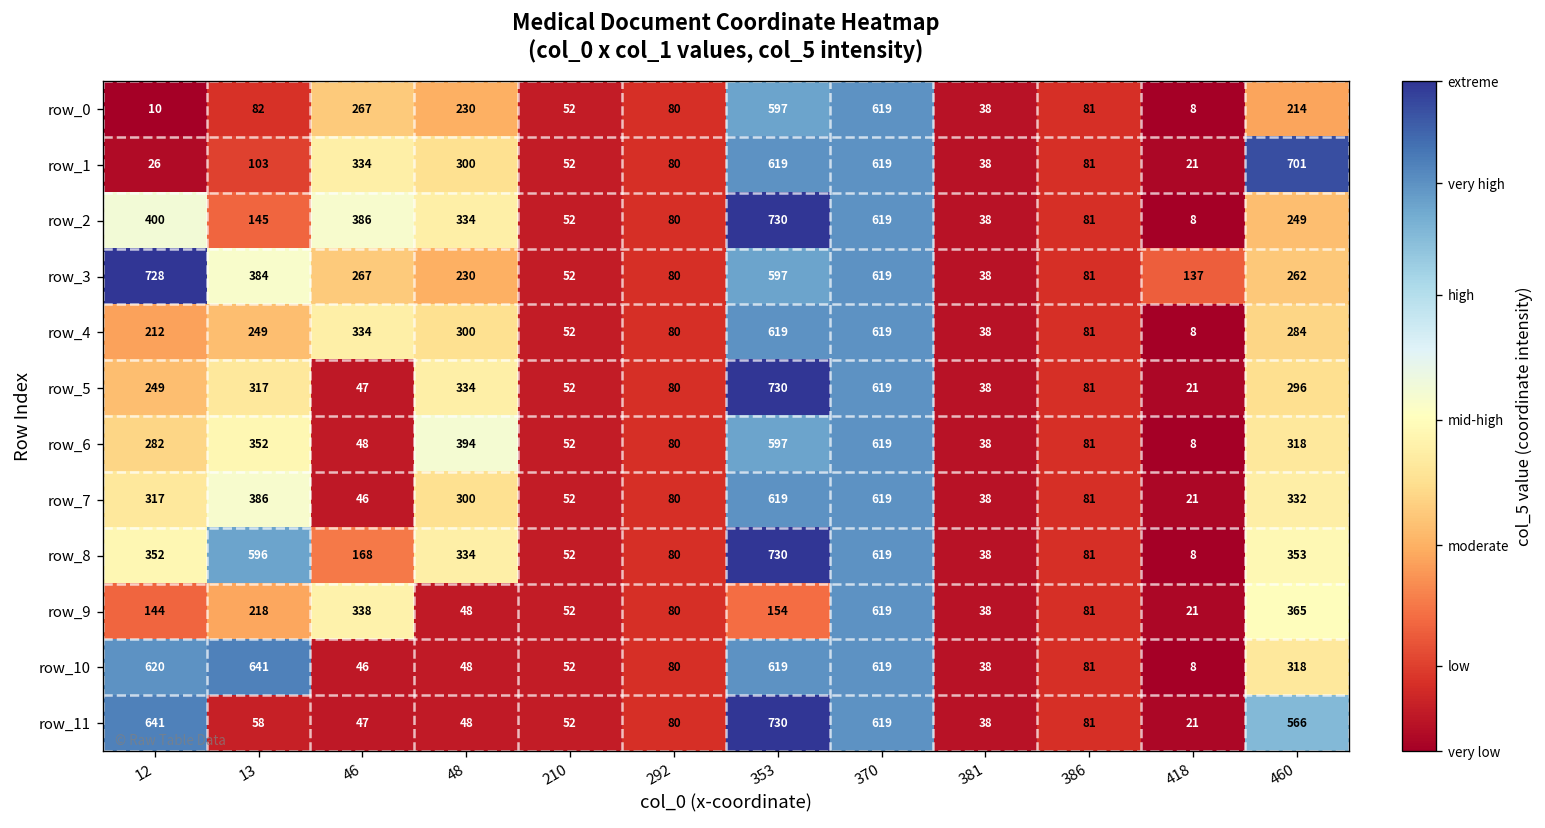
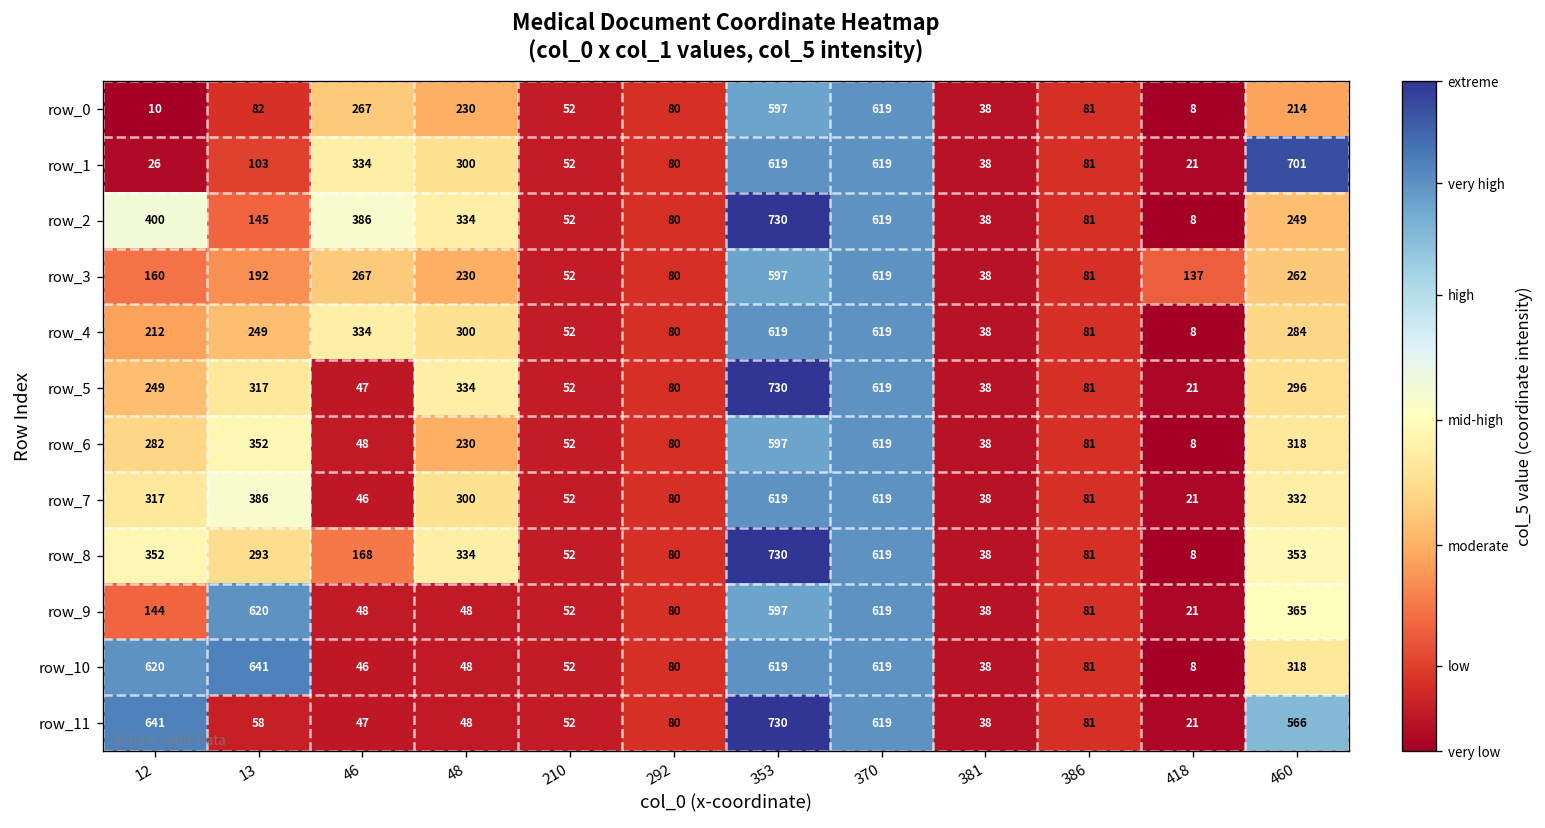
  {
    "row_0": {
      "12": 10,
      "13": 82,
      "46": 267,
      "48": 230,
      "210": 52,
      "292": 80,
      "353": 597,
      "370": 619,
      "381": 38,
      "386": 81,
      "418": 8,
      "460": 214
    },
    "row_1": {
      "12": 26,
      "13": 103,
      "46": 334,
      "48": 300,
      "210": 52,
      "292": 80,
      "353": 619,
      "370": 619,
      "381": 38,
      "386": 81,
      "418": 21,
      "460": 701
    },
    "row_2": {
      "12": 400,
      "13": 145,
      "46": 386,
      "48": 334,
      "210": 52,
      "292": 80,
      "353": 730,
      "370": 619,
      "381": 38,
      "386": 81,
      "418": 8,
      "460": 249
    },
    "row_3": {
-     "12": 728,
-     "13": 384,
+     "12": 160,
+     "13": 192,
      "46": 267,
      "48": 230,
      "210": 52,
      "292": 80,
      "353": 597,
      "370": 619,
      "381": 38,
      "386": 81,
      "418": 137,
      "460": 262
    },
    "row_4": {
      "12": 212,
      "13": 249,
      "46": 334,
      "48": 300,
      "210": 52,
      "292": 80,
      "353": 619,
      "370": 619,
      "381": 38,
      "386": 81,
      "418": 8,
      "460": 284
    },
    "row_5": {
      "12": 249,
      "13": 317,
      "46": 47,
      "48": 334,
      "210": 52,
      "292": 80,
      "353": 730,
      "370": 619,
      "381": 38,
      "386": 81,
      "418": 21,
      "460": 296
    },
    "row_6": {
      "12": 282,
      "13": 352,
      "46": 48,
-     "48": 394,
+     "48": 230,
      "210": 52,
      "292": 80,
      "353": 597,
      "370": 619,
      "381": 38,
      "386": 81,
      "418": 8,
      "460": 318
    },
    "row_7": {
      "12": 317,
      "13": 386,
      "46": 46,
      "48": 300,
      "210": 52,
      "292": 80,
      "353": 619,
      "370": 619,
      "381": 38,
      "386": 81,
      "418": 21,
      "460": 332
    },
    "row_8": {
      "12": 352,
-     "13": 596,
+     "13": 293,
      "46": 168,
      "48": 334,
      "210": 52,
      "292": 80,
      "353": 730,
      "370": 619,
      "381": 38,
      "386": 81,
      "418": 8,
      "460": 353
    },
    "row_9": {
      "12": 144,
-     "13": 218,
-     "46": 338,
+     "13": 620,
+     "46": 48,
      "48": 48,
      "210": 52,
      "292": 80,
-     "353": 154,
+     "353": 597,
      "370": 619,
      "381": 38,
      "386": 81,
      "418": 21,
      "460": 365
    },
    "row_10": {
      "12": 620,
      "13": 641,
      "46": 46,
      "48": 48,
      "210": 52,
      "292": 80,
      "353": 619,
      "370": 619,
      "381": 38,
      "386": 81,
      "418": 8,
      "460": 318
    },
    "row_11": {
      "13": 58,
      "46": 47,
      "48": 48,
      "210": 52,
      "292": 80,
      "353": 730,
      "370": 619,
      "381": 38,
      "386": 81,
      "418": 21,
      "460": 566
    }
  }
